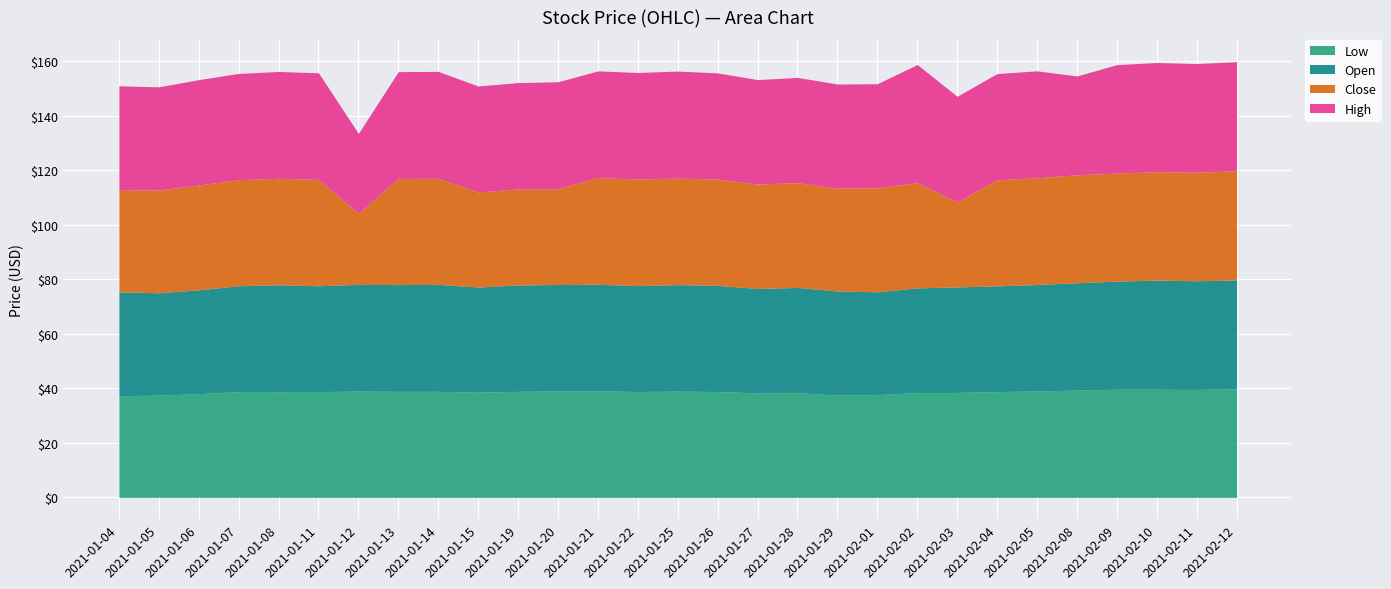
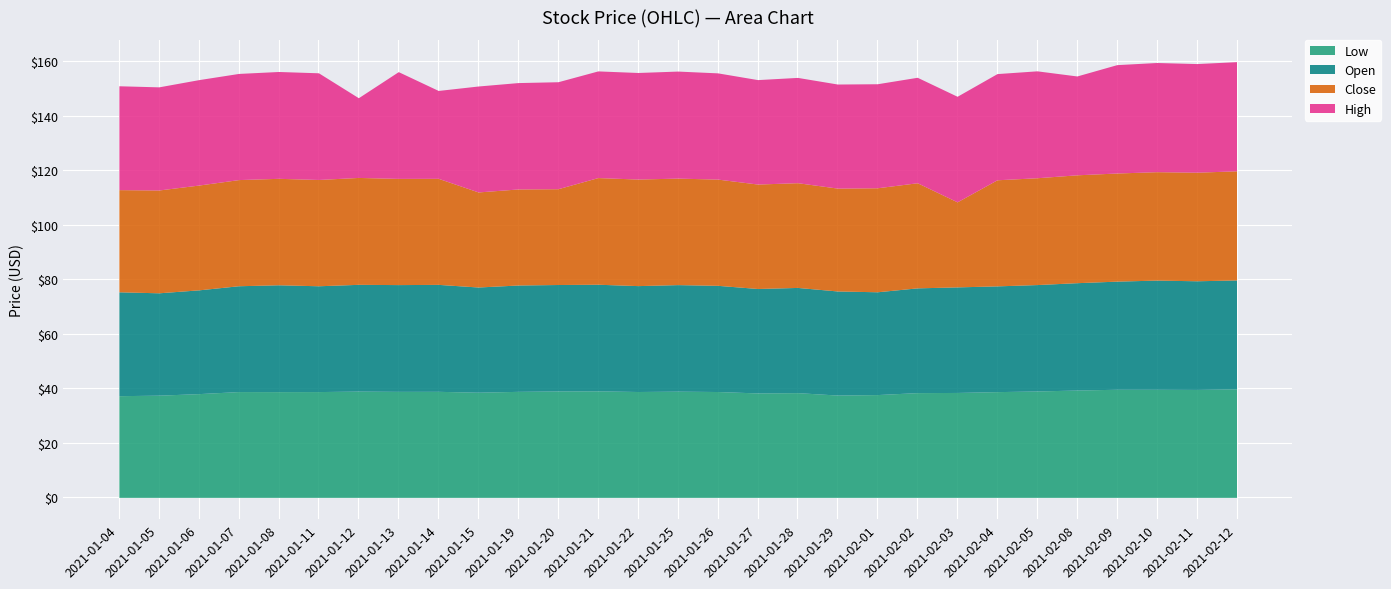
  {
    "Close": {
      "2021-01-04": "$37",
      "2021-01-05": "$38",
      "2021-01-06": "$38",
      "2021-01-07": "$39",
      "2021-01-08": "$39",
      "2021-01-11": "$39",
-     "2021-01-12": "$26",
+     "2021-01-12": "$39",
      "2021-01-13": "$39",
      "2021-01-14": "$39",
      "2021-01-15": "$35",
      "2021-01-19": "$35",
      "2021-01-20": "$35",
      "2021-01-21": "$39",
      "2021-01-22": "$39",
      "2021-01-25": "$39",
      "2021-01-26": "$39",
      "2021-01-27": "$38",
      "2021-01-28": "$38",
      "2021-01-29": "$38",
      "2021-02-01": "$38",
      "2021-02-02": "$39",
      "2021-02-03": "$31",
      "2021-02-04": "$39",
      "2021-02-05": "$39",
      "2021-02-08": "$40",
      "2021-02-09": "$40",
      "2021-02-10": "$40",
      "2021-02-11": "$40",
      "2021-02-12": "$40"
    },
    "High": {
      "2021-01-04": "$38",
      "2021-01-05": "$38",
      "2021-01-06": "$39",
      "2021-01-07": "$39",
      "2021-01-08": "$39",
      "2021-01-11": "$39",
      "2021-01-12": "$29",
      "2021-01-13": "$39",
-     "2021-01-14": "$39",
+     "2021-01-14": "$32",
      "2021-01-15": "$39",
      "2021-01-19": "$39",
      "2021-01-20": "$39",
      "2021-01-21": "$39",
      "2021-01-22": "$39",
      "2021-01-25": "$39",
      "2021-01-26": "$39",
      "2021-01-27": "$38",
      "2021-01-28": "$39",
      "2021-01-29": "$38",
      "2021-02-01": "$38",
-     "2021-02-02": "$43",
+     "2021-02-02": "$39",
      "2021-02-03": "$39",
      "2021-02-04": "$39",
      "2021-02-05": "$39",
      "2021-02-08": "$36",
      "2021-02-09": "$40",
      "2021-02-10": "$40",
      "2021-02-11": "$40",
      "2021-02-12": "$40"
    }
  }
